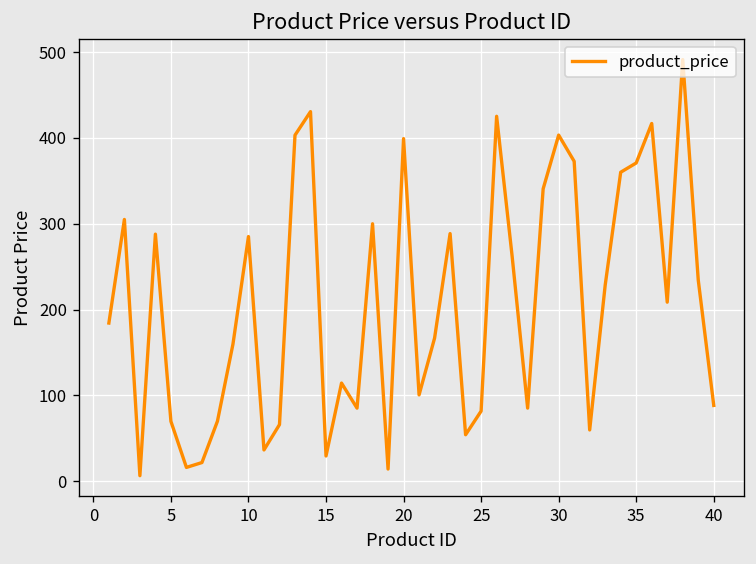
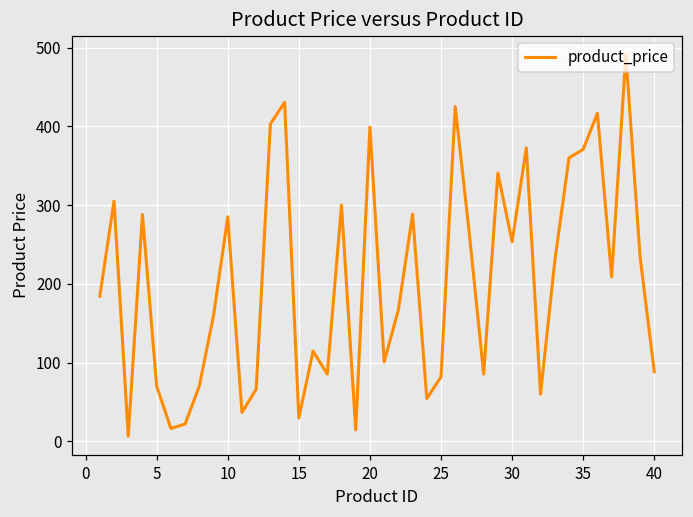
  {
    "5": 70,
    "10": 290,
    "15": 30,
    "20": 400,
    "25": 80,
-   "30": 400,
+   "30": 250,
    "35": 370,
    "40": 90
  }
